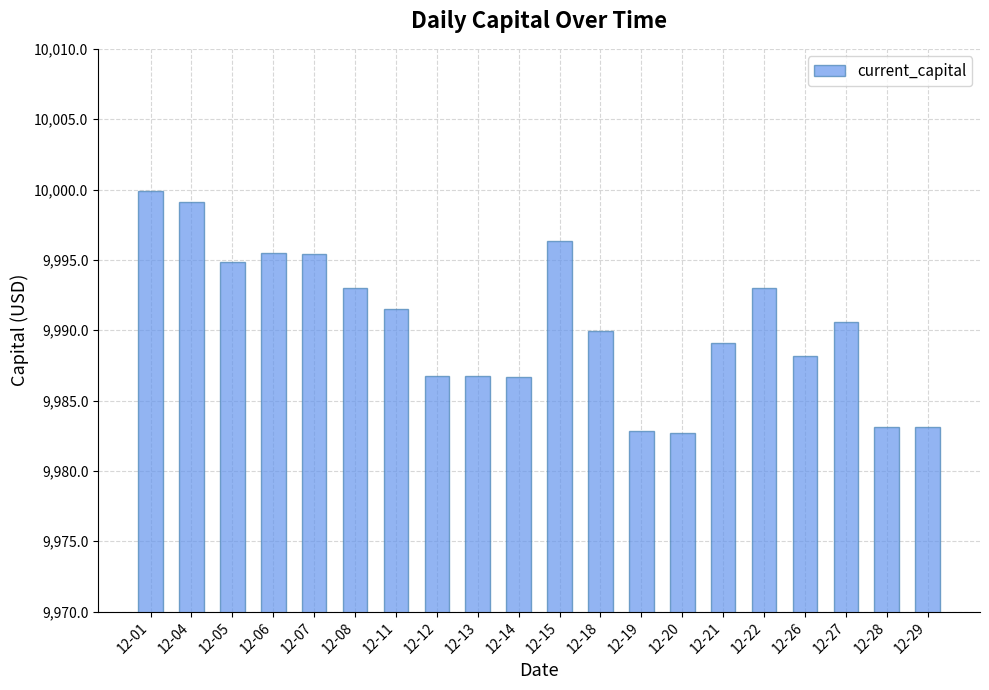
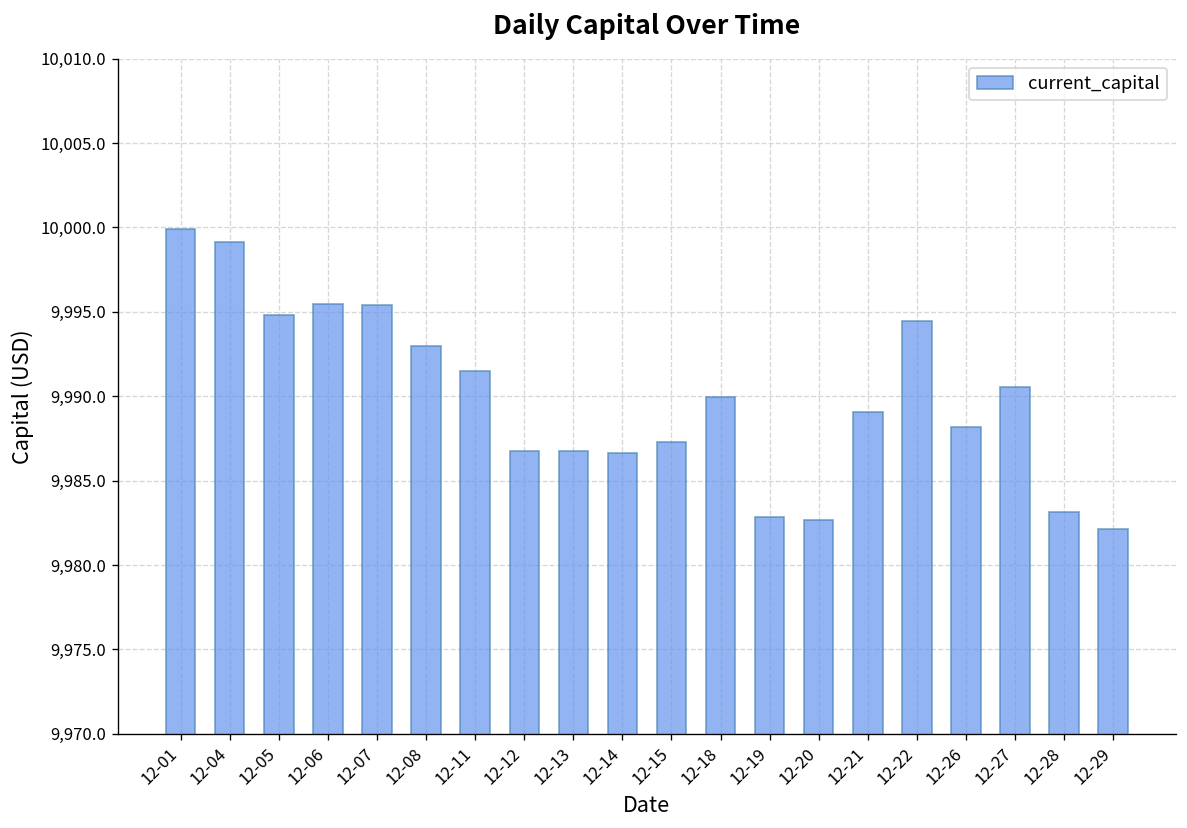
  {
    "12-01": "9,999.9",
    "12-04": "9,999.1",
    "12-05": "9,994.8",
    "12-06": "9,995.5",
    "12-07": "9,995.4",
    "12-08": "9,993.0",
    "12-11": "9,991.5",
    "12-12": "9,986.7",
    "12-13": "9,986.7",
    "12-14": "9,986.7",
-   "12-15": "9,996.4",
+   "12-15": "9,987.3",
    "12-18": "9,990.0",
    "12-19": "9,982.8",
    "12-20": "9,982.7",
    "12-21": "9,989.1",
-   "12-22": "9,993.0",
+   "12-22": "9,994.5",
    "12-26": "9,988.2",
    "12-27": "9,990.6",
    "12-28": "9,983.1",
-   "12-29": "9,983.1"
+   "12-29": "9,982.1"
  }
